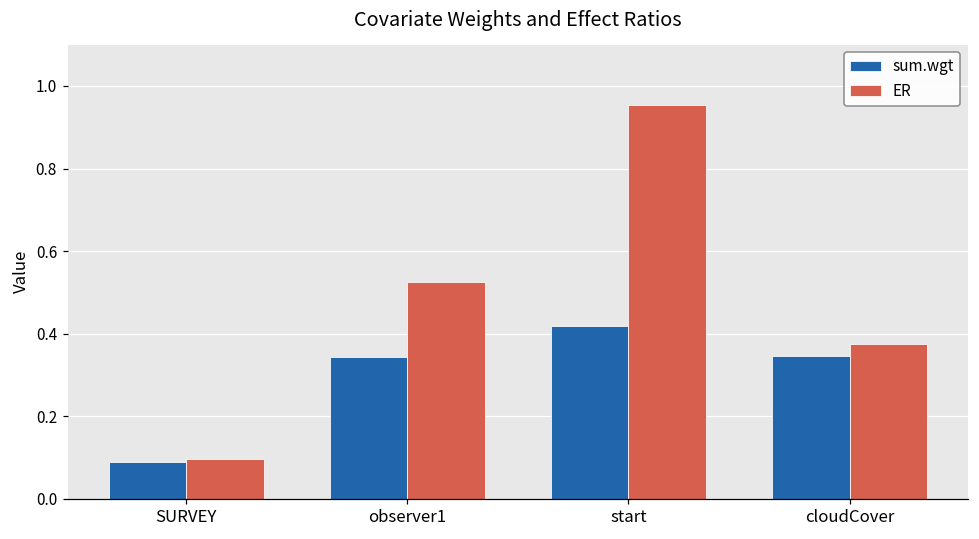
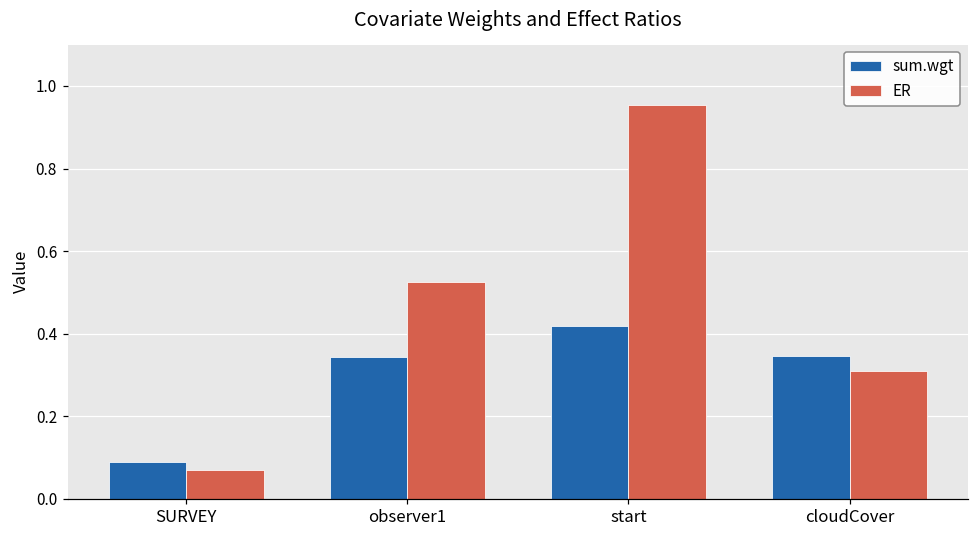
  {
    "sum.wgt": {
      "SURVEY": 0.09,
      "observer1": 0.34,
      "start": 0.42,
      "cloudCover": 0.34
    },
    "ER": {
-     "SURVEY": 0.10,
+     "SURVEY": 0.07,
      "observer1": 0.52,
      "start": 0.95,
-     "cloudCover": 0.37
+     "cloudCover": 0.31
    }
  }
